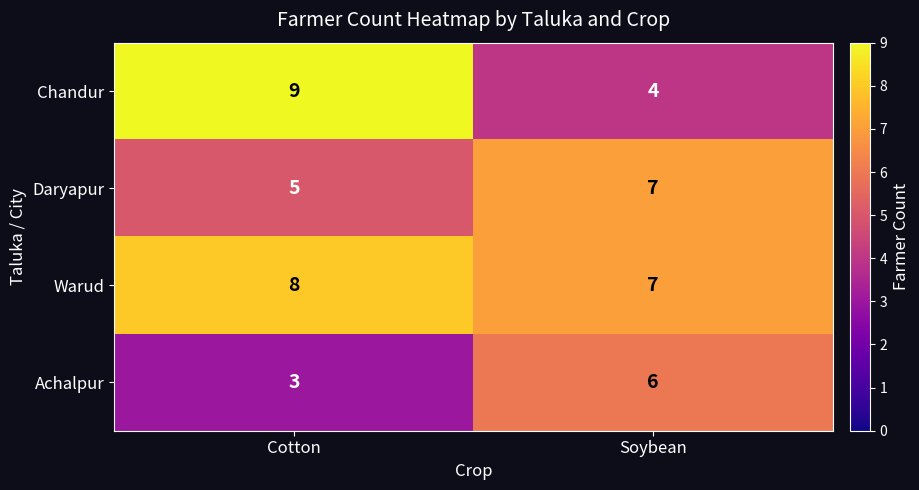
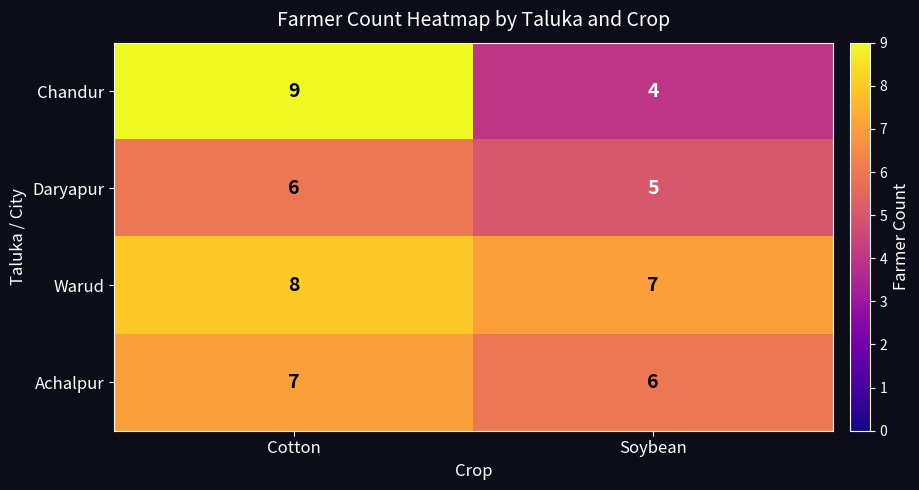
  {
    "Chandur": {
      "Cotton": 9,
      "Soybean": 4
    },
    "Daryapur": {
-     "Cotton": 5,
-     "Soybean": 7
+     "Cotton": 6,
+     "Soybean": 5
    },
    "Warud": {
      "Cotton": 8,
      "Soybean": 7
    },
    "Achalpur": {
-     "Cotton": 3,
+     "Cotton": 7,
      "Soybean": 6
    }
  }
